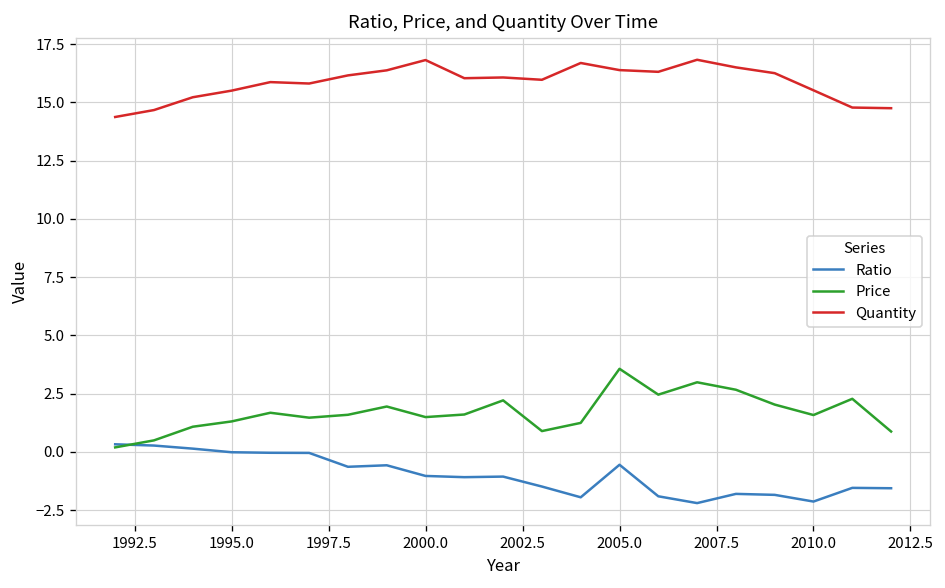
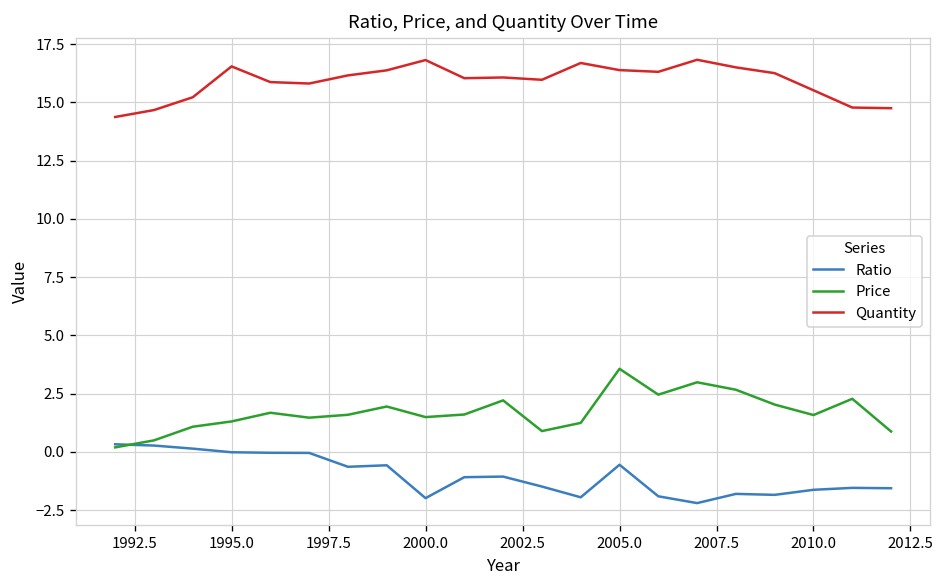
  {
    "Ratio": {
      "1995.0": 0.0,
-     "2000.0": -1.0,
+     "2000.0": -2.0,
      "2005.0": -0.6,
-     "2010.0": -2.1
+     "2010.0": -1.6
    },
    "Price": {
      "1995.0": 1.3,
      "2000.0": 1.5,
      "2005.0": 3.6,
      "2010.0": 1.6
    },
    "Quantity": {
-     "1995.0": 15.5,
+     "1995.0": 16.5,
      "2000.0": 16.8,
      "2005.0": 16.4,
      "2010.0": 15.5
    }
  }
